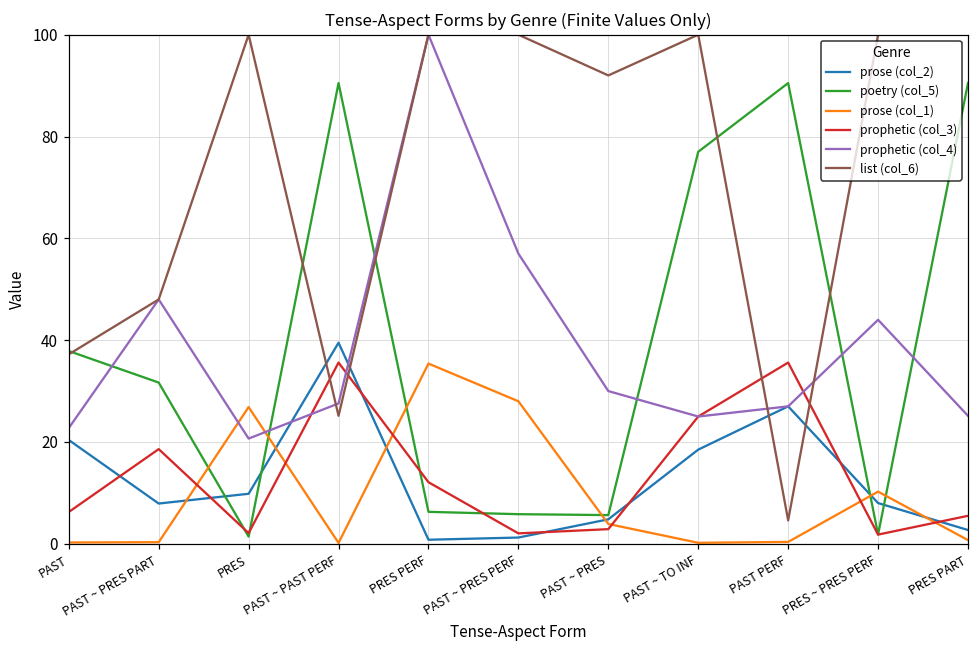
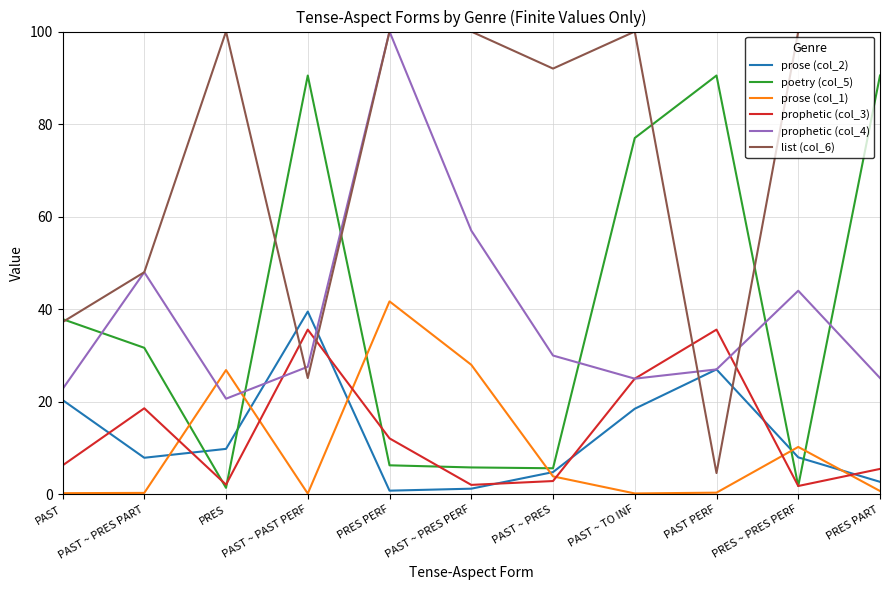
  {
    "prose (col_2)": {
      "PAST": 20,
      "PAST ~ PRES PART": 8,
      "PRES": 10,
      "PAST ~ PAST PERF": 40,
      "PRES PERF": 1,
      "PAST ~ PRES PERF": 1,
      "PAST ~ PRES": 5,
      "PAST ~ TO INF": 19,
      "PRES ~ PRES PERF": 8,
      "PRES PART": 3
    },
    "poetry (col_5)": {
      "PAST": 38,
      "PAST ~ PRES PART": 32,
      "PRES": 1,
      "PAST ~ PAST PERF": 91,
      "PRES PERF": 6,
      "PAST ~ PRES PERF": 6,
      "PAST ~ PRES": 6,
      "PAST ~ TO INF": 77,
      "PAST PERF": 91,
      "PRES PART": 91
    },
    "prose (col_1)": {
      "PAST": 0,
      "PAST ~ PRES PART": 0,
      "PRES": 27,
      "PAST ~ PAST PERF": 0,
-     "PRES PERF": 35,
+     "PRES PERF": 42,
      "PAST ~ PRES PERF": 28,
      "PAST ~ PRES": 4,
      "PAST ~ TO INF": 0,
      "PAST PERF": 0,
      "PRES ~ PRES PERF": 10,
      "PRES PART": 1
    },
    "prophetic (col_3)": {
      "PAST": 6,
      "PAST ~ PRES PART": 19,
      "PRES": 2,
      "PAST ~ PAST PERF": 36,
      "PRES PERF": 12,
      "PAST ~ PRES PERF": 2,
      "PAST ~ PRES": 3,
      "PAST PERF": 36,
      "PRES PART": 6
    },
    "prophetic (col_4)": {
      "PAST": 23,
      "PRES": 21,
      "PAST ~ PAST PERF": 28,
      "PAST ~ PRES PERF": 57,
      "PAST ~ PRES": 30,
      "PRES ~ PRES PERF": 44,
      "PRES PART": 25
    },
    "list (col_6)": {
      "PAST": 37,
      "PRES": 100,
      "PAST ~ PAST PERF": 25,
      "PAST ~ PRES PERF": 100,
      "PAST ~ PRES": 92,
      "PAST ~ TO INF": 100,
      "PAST PERF": 5,
      "PRES ~ PRES PERF": 100,
      "PRES PART": 100
    }
  }
